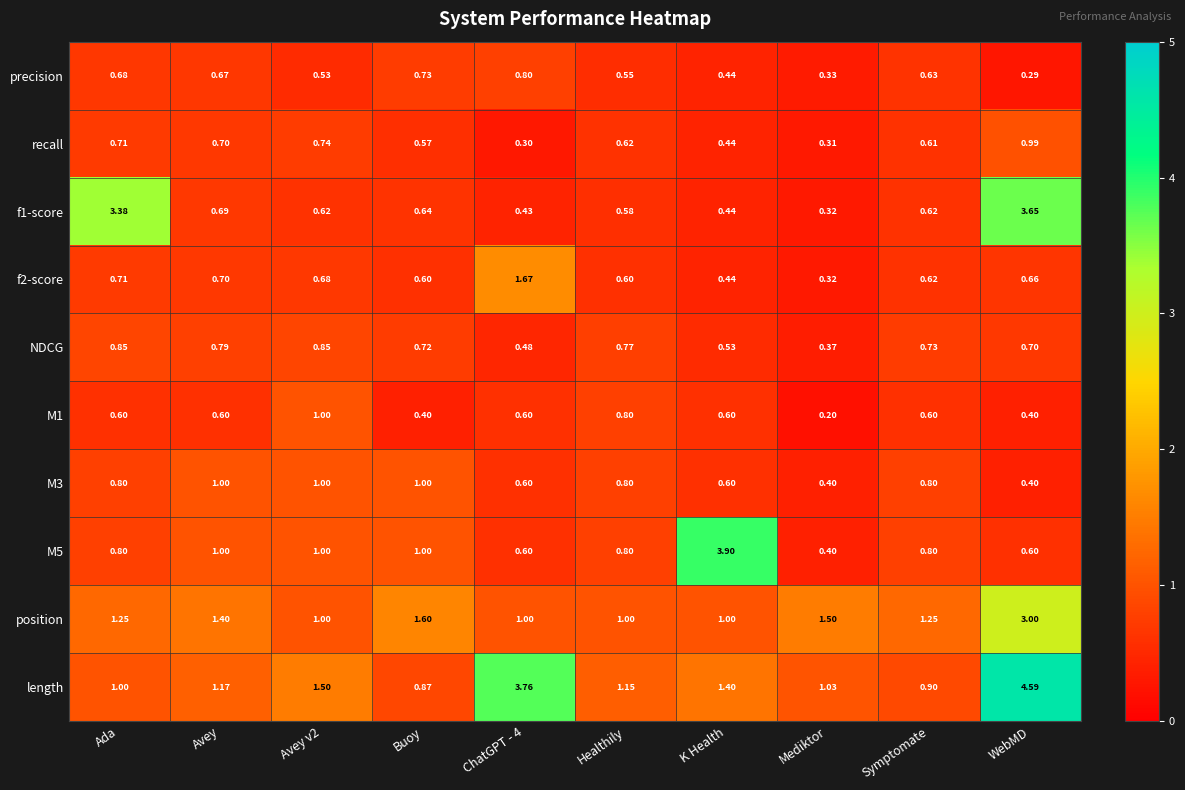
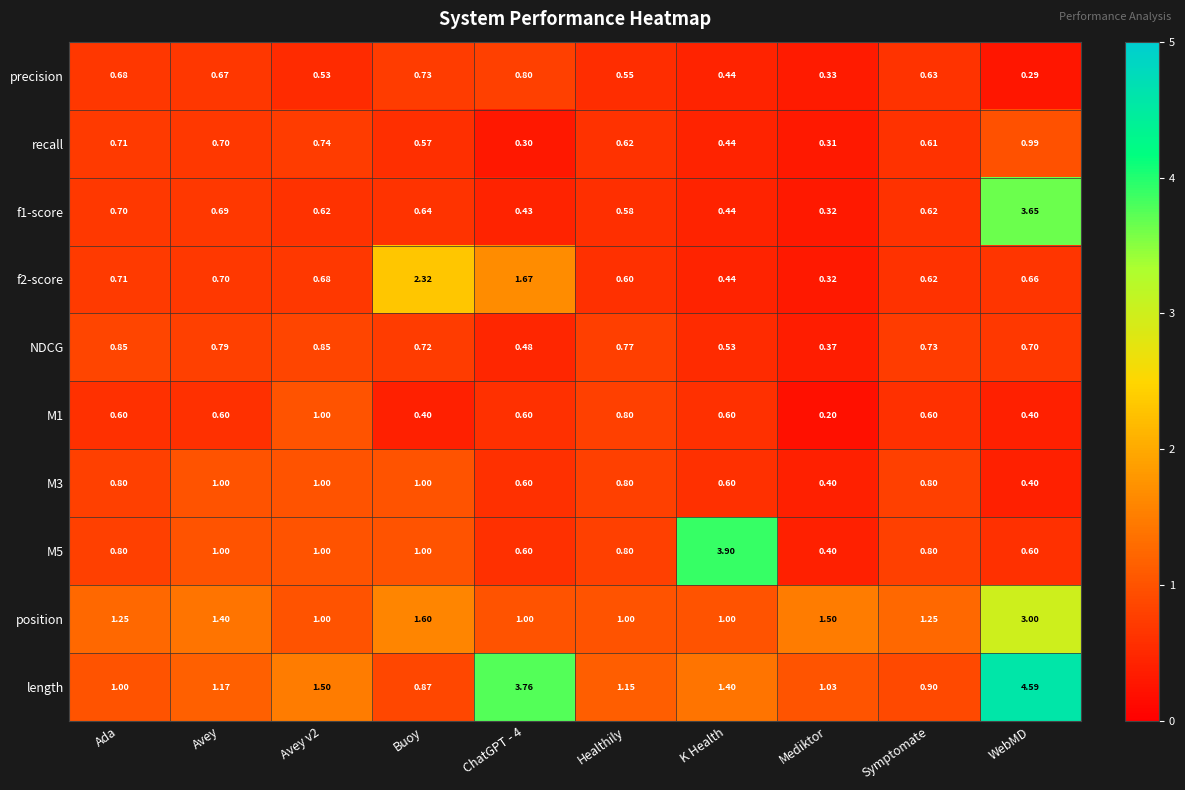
  {
    "precision": {
      "Ada": 0.68,
      "Avey": 0.67,
      "Avey v2": 0.53,
      "Buoy": 0.73,
      "ChatGPT - 4": 0.80,
      "Healthily": 0.55,
      "K Health": 0.44,
      "Mediktor": 0.33,
      "Symptomate": 0.63,
      "WebMD": 0.29
    },
    "recall": {
      "Ada": 0.71,
      "Avey": 0.70,
      "Avey v2": 0.74,
      "Buoy": 0.57,
      "ChatGPT - 4": 0.30,
      "Healthily": 0.62,
      "K Health": 0.44,
      "Mediktor": 0.31,
      "Symptomate": 0.61,
      "WebMD": 0.99
    },
    "f1-score": {
-     "Ada": 3.38,
+     "Ada": 0.70,
      "Avey": 0.69,
      "Avey v2": 0.62,
      "Buoy": 0.64,
      "ChatGPT - 4": 0.43,
      "Healthily": 0.58,
      "K Health": 0.44,
      "Mediktor": 0.32,
      "Symptomate": 0.62,
      "WebMD": 3.65
    },
    "f2-score": {
      "Ada": 0.71,
      "Avey": 0.70,
      "Avey v2": 0.68,
-     "Buoy": 0.60,
+     "Buoy": 2.32,
      "ChatGPT - 4": 1.67,
      "Healthily": 0.60,
      "K Health": 0.44,
      "Mediktor": 0.32,
      "Symptomate": 0.62,
      "WebMD": 0.66
    },
    "NDCG": {
      "Ada": 0.85,
      "Avey": 0.79,
      "Avey v2": 0.85,
      "Buoy": 0.72,
      "ChatGPT - 4": 0.48,
      "Healthily": 0.77,
      "K Health": 0.53,
      "Mediktor": 0.37,
      "Symptomate": 0.73,
      "WebMD": 0.70
    },
    "M1": {
      "Ada": 0.60,
      "Avey": 0.60,
      "Avey v2": 1.00,
      "Buoy": 0.40,
      "ChatGPT - 4": 0.60,
      "Healthily": 0.80,
      "K Health": 0.60,
      "Mediktor": 0.20,
      "Symptomate": 0.60,
      "WebMD": 0.40
    },
    "M3": {
      "Ada": 0.80,
      "Avey": 1.00,
      "Avey v2": 1.00,
      "Buoy": 1.00,
      "ChatGPT - 4": 0.60,
      "Healthily": 0.80,
      "K Health": 0.60,
      "Mediktor": 0.40,
      "Symptomate": 0.80,
      "WebMD": 0.40
    },
    "M5": {
      "Ada": 0.80,
      "Avey": 1.00,
      "Avey v2": 1.00,
      "Buoy": 1.00,
      "ChatGPT - 4": 0.60,
      "Healthily": 0.80,
      "K Health": 3.90,
      "Mediktor": 0.40,
      "Symptomate": 0.80,
      "WebMD": 0.60
    },
    "position": {
      "Ada": 1.25,
      "Avey": 1.40,
      "Avey v2": 1.00,
      "Buoy": 1.60,
      "ChatGPT - 4": 1.00,
      "Healthily": 1.00,
      "K Health": 1.00,
      "Mediktor": 1.50,
      "Symptomate": 1.25,
      "WebMD": 3.00
    },
    "length": {
      "Ada": 1.00,
      "Avey": 1.17,
      "Avey v2": 1.50,
      "Buoy": 0.87,
      "ChatGPT - 4": 3.76,
      "Healthily": 1.15,
      "K Health": 1.40,
      "Mediktor": 1.03,
      "Symptomate": 0.90,
      "WebMD": 4.59
    }
  }
